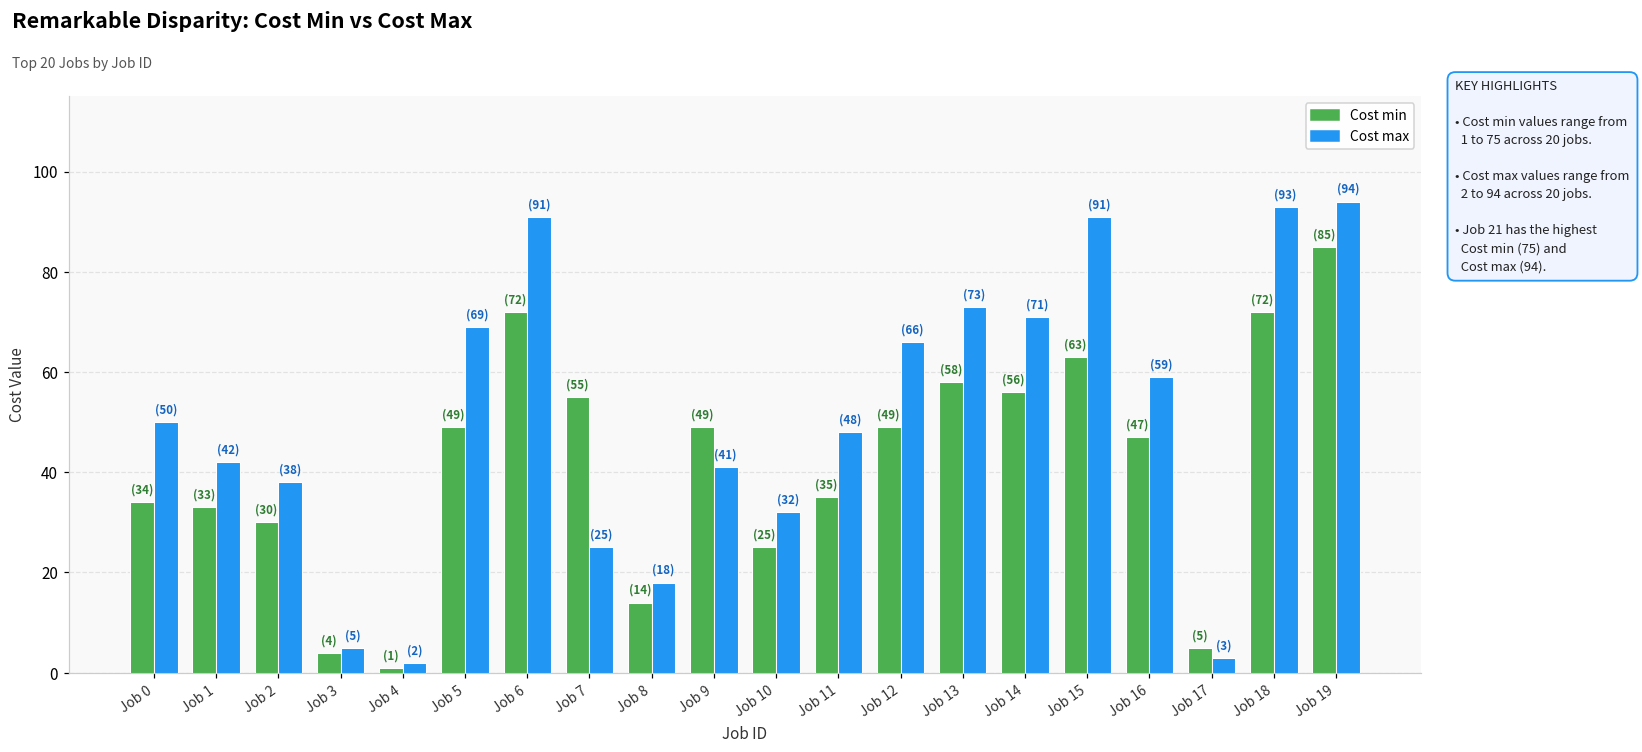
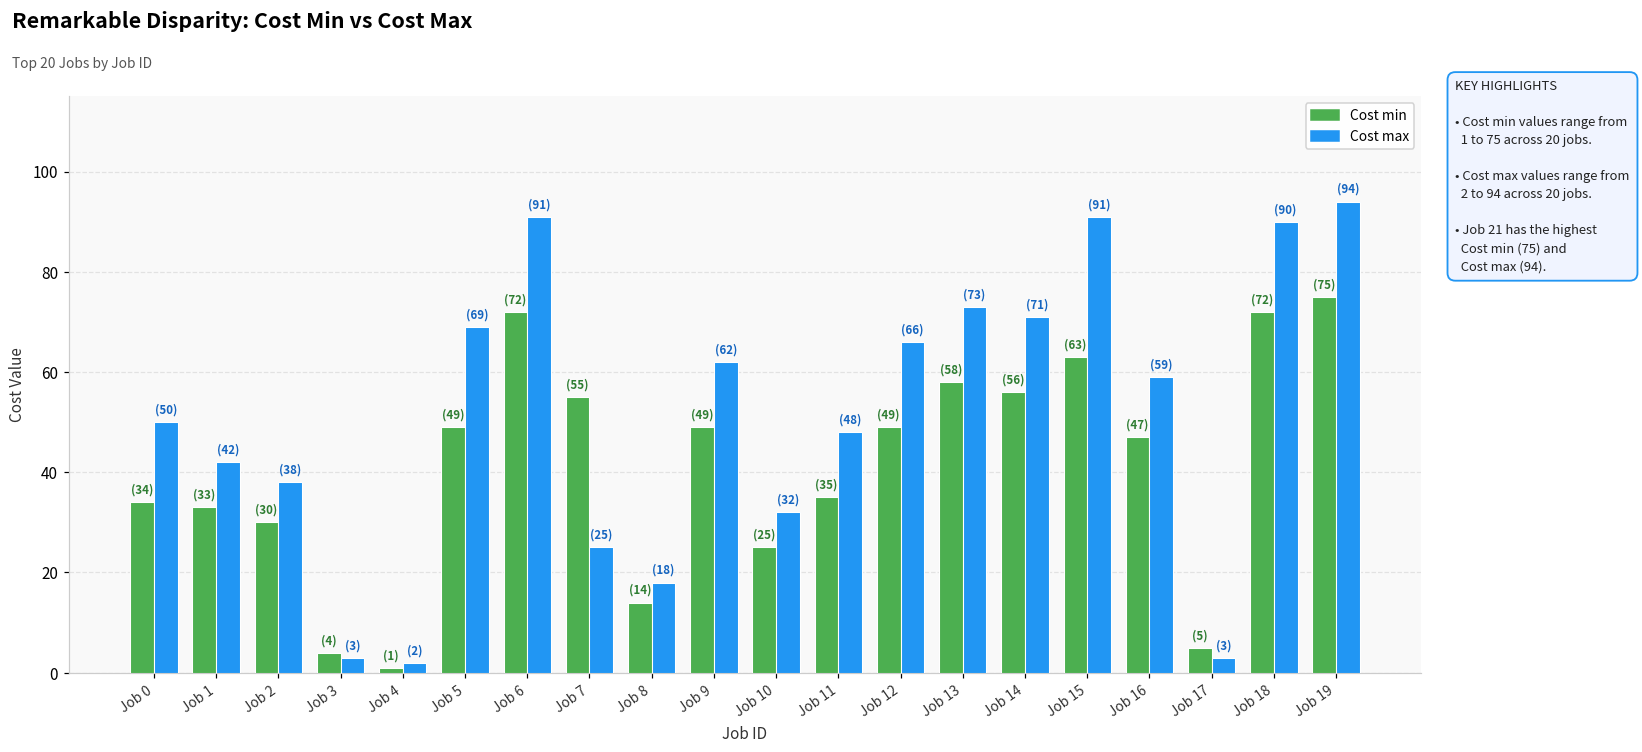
  {
    "Cost min": {
      "Job 0": "(34)",
      "Job 1": "(33)",
      "Job 2": "(30)",
      "Job 3": "(4)",
      "Job 4": "(1)",
      "Job 5": "(49)",
      "Job 6": "(72)",
      "Job 7": "(55)",
      "Job 8": "(14)",
      "Job 9": "(49)",
      "Job 10": "(25)",
      "Job 11": "(35)",
      "Job 12": "(49)",
      "Job 13": "(58)",
      "Job 14": "(56)",
      "Job 15": "(63)",
      "Job 16": "(47)",
      "Job 17": "(5)",
      "Job 18": "(72)",
-     "Job 19": "(85)"
+     "Job 19": "(75)"
    },
    "Cost max": {
      "Job 0": "(50)",
      "Job 1": "(42)",
      "Job 2": "(38)",
-     "Job 3": "(5)",
+     "Job 3": "(3)",
      "Job 4": "(2)",
      "Job 5": "(69)",
      "Job 6": "(91)",
      "Job 7": "(25)",
      "Job 8": "(18)",
-     "Job 9": "(41)",
+     "Job 9": "(62)",
      "Job 10": "(32)",
      "Job 11": "(48)",
      "Job 12": "(66)",
      "Job 13": "(73)",
      "Job 14": "(71)",
      "Job 15": "(91)",
      "Job 16": "(59)",
      "Job 17": "(3)",
-     "Job 18": "(93)",
+     "Job 18": "(90)",
      "Job 19": "(94)"
    }
  }
